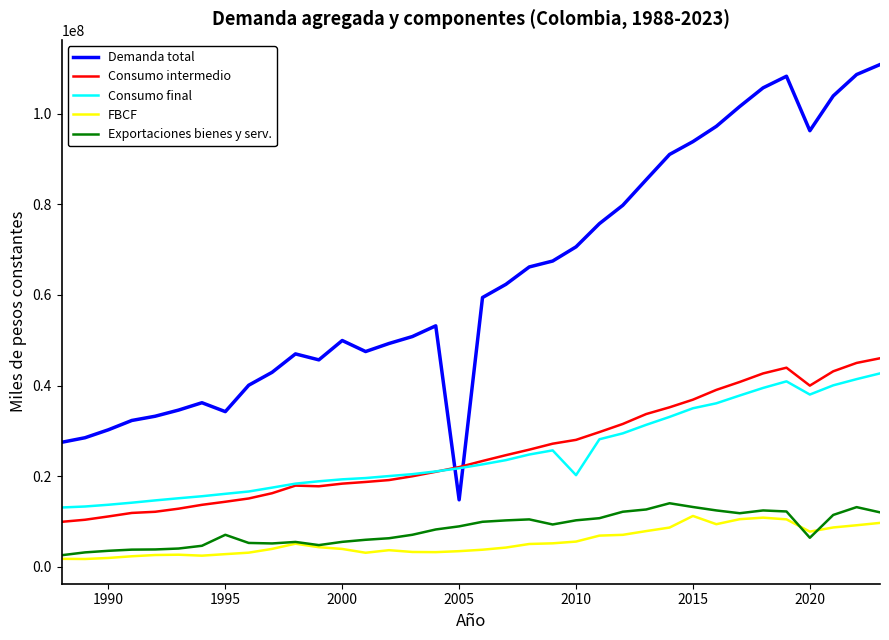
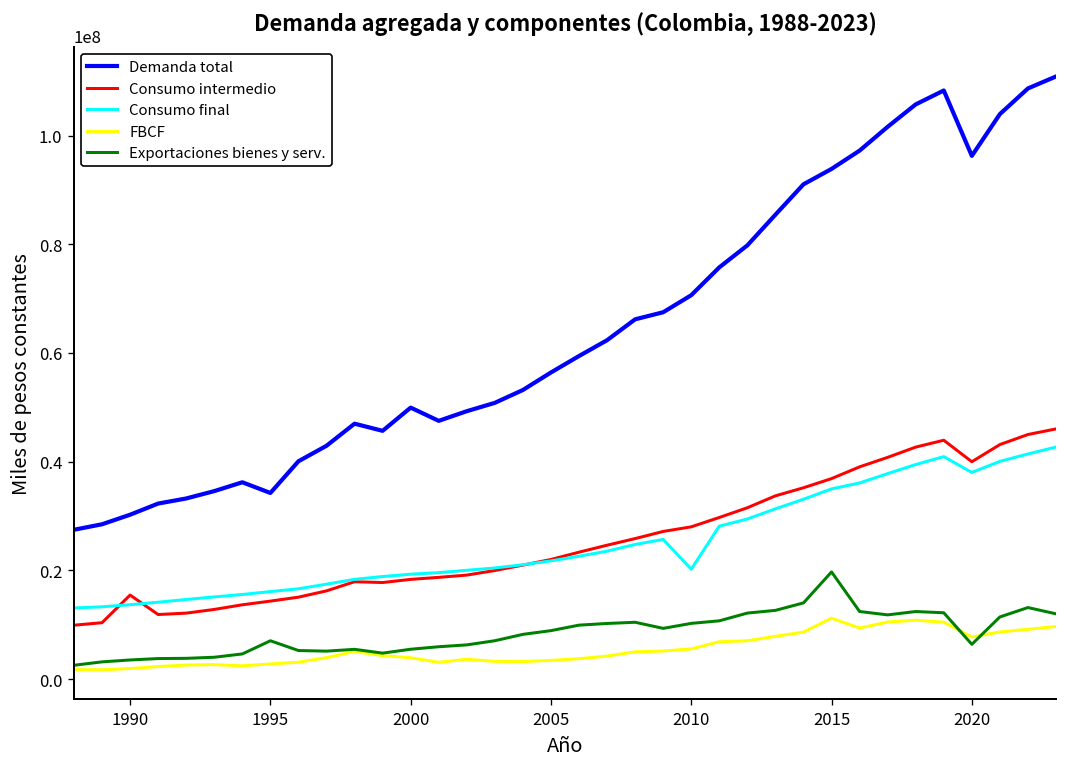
  {
    "Demanda total": {
      "1990": 30000000,
      "1995": 34000000,
      "2000": 50000000,
-     "2005": 15000000,
+     "2005": 56000000,
      "2010": 71000000,
      "2015": 94000000,
      "2020": 96000000
    },
    "Consumo intermedio": {
-     "1990": 11000000,
+     "1990": 15000000,
      "1995": 14000000,
      "2000": 18000000,
      "2010": 28000000,
      "2015": 37000000,
      "2020": 40000000
    },
    "Consumo final": {
      "1990": 14000000,
      "1995": 16000000,
      "2000": 19000000,
      "2010": 20000000,
      "2015": 35000000,
      "2020": 38000000
    },
    "FBCF": {
      "1990": 2000000,
      "1995": 3000000,
      "2000": 4000000,
      "2005": 3000000,
      "2010": 6000000,
      "2015": 11000000,
      "2020": 8000000
    },
    "Exportaciones bienes y serv.": {
      "1990": 4000000,
      "1995": 7000000,
      "2000": 5000000,
      "2005": 9000000,
      "2010": 10000000,
-     "2015": 13000000,
+     "2015": 20000000,
      "2020": 6000000
    }
  }
